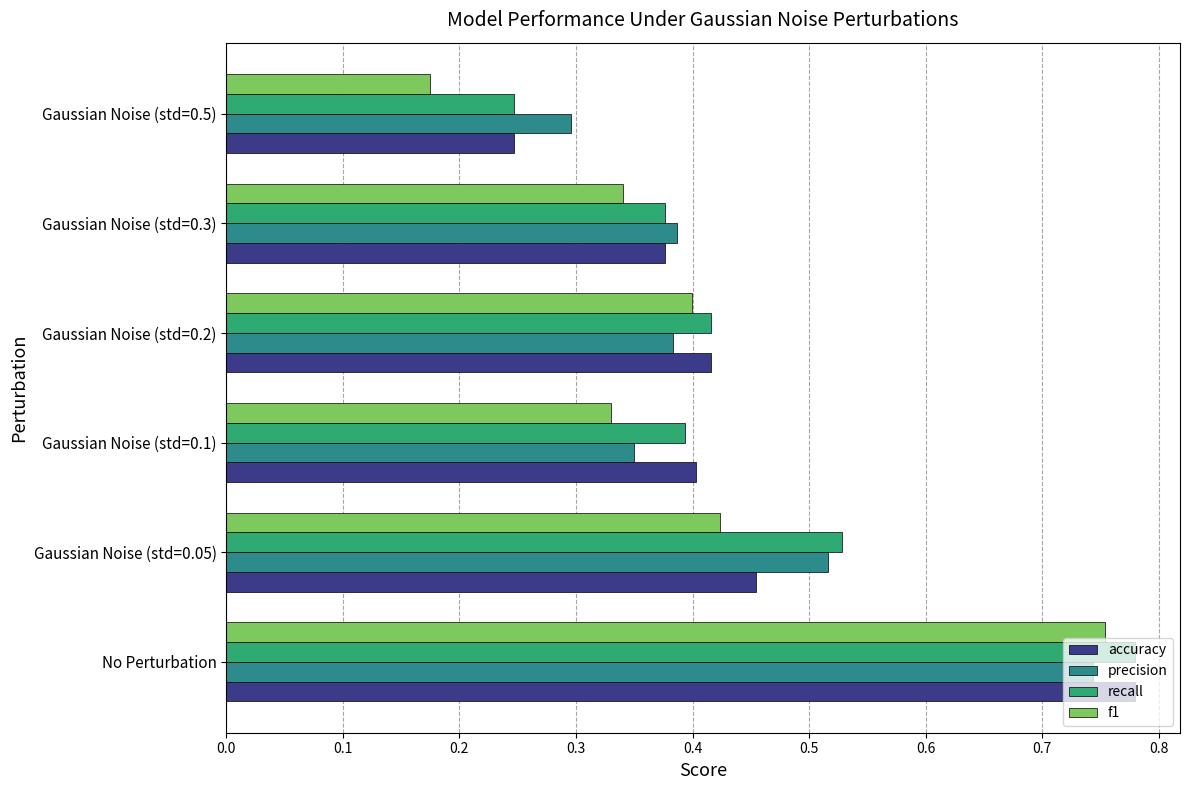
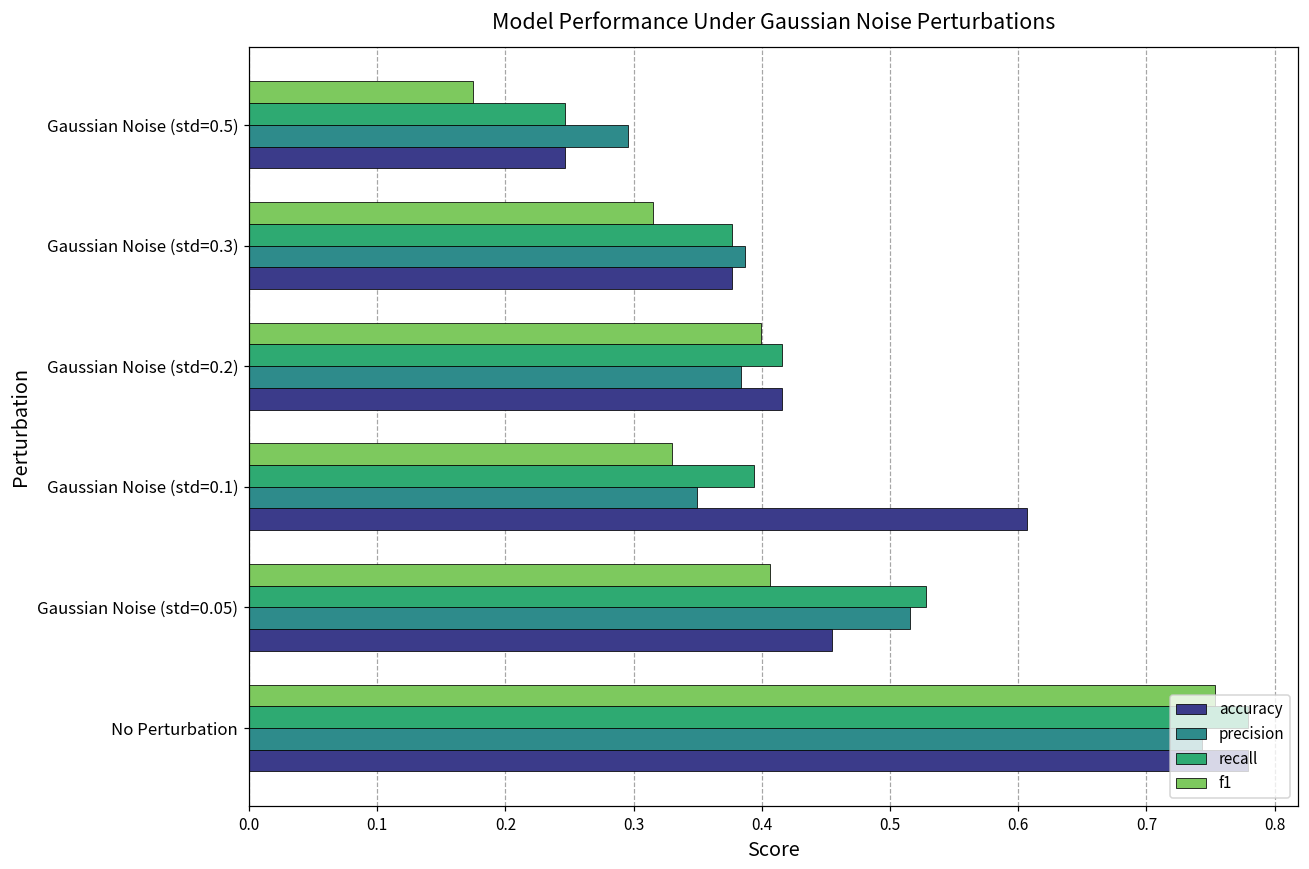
  {
    "accuracy": {
      "Gaussian Noise (std=0.5)": 0.247,
      "Gaussian Noise (std=0.3)": 0.377,
      "Gaussian Noise (std=0.2)": 0.416,
-     "Gaussian Noise (std=0.1)": 0.403,
+     "Gaussian Noise (std=0.1)": 0.607,
      "Gaussian Noise (std=0.05)": 0.455
    },
    "f1": {
      "Gaussian Noise (std=0.5)": 0.175,
-     "Gaussian Noise (std=0.3)": 0.340,
+     "Gaussian Noise (std=0.3)": 0.315,
      "Gaussian Noise (std=0.2)": 0.400,
      "Gaussian Noise (std=0.1)": 0.330,
-     "Gaussian Noise (std=0.05)": 0.424,
+     "Gaussian Noise (std=0.05)": 0.406,
      "No Perturbation": 0.753
    }
  }
